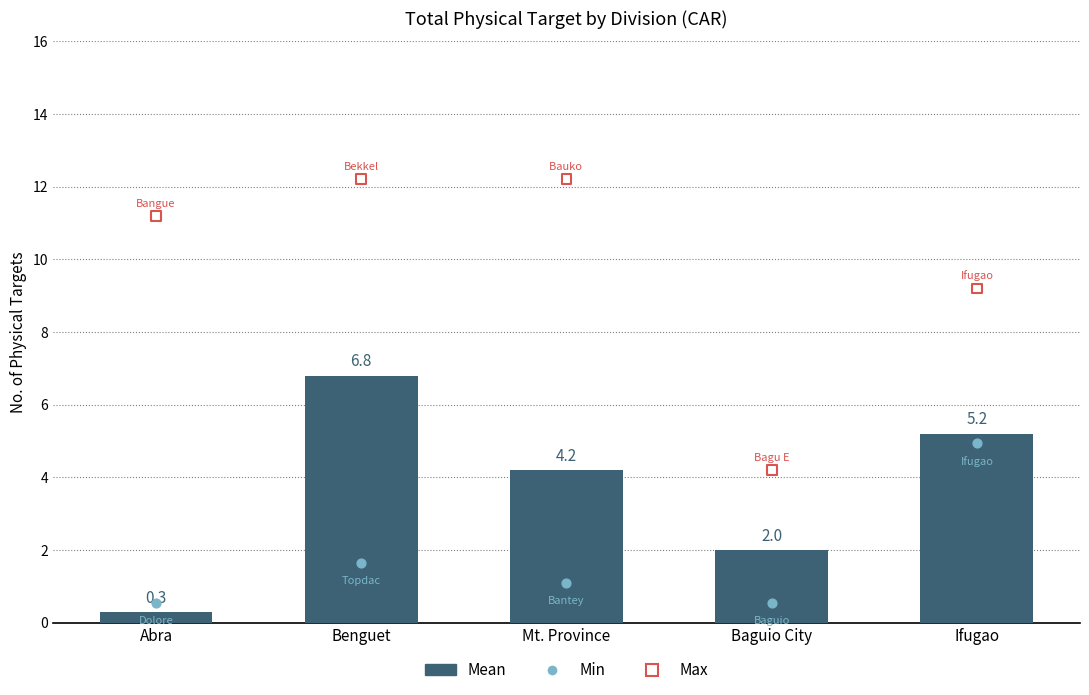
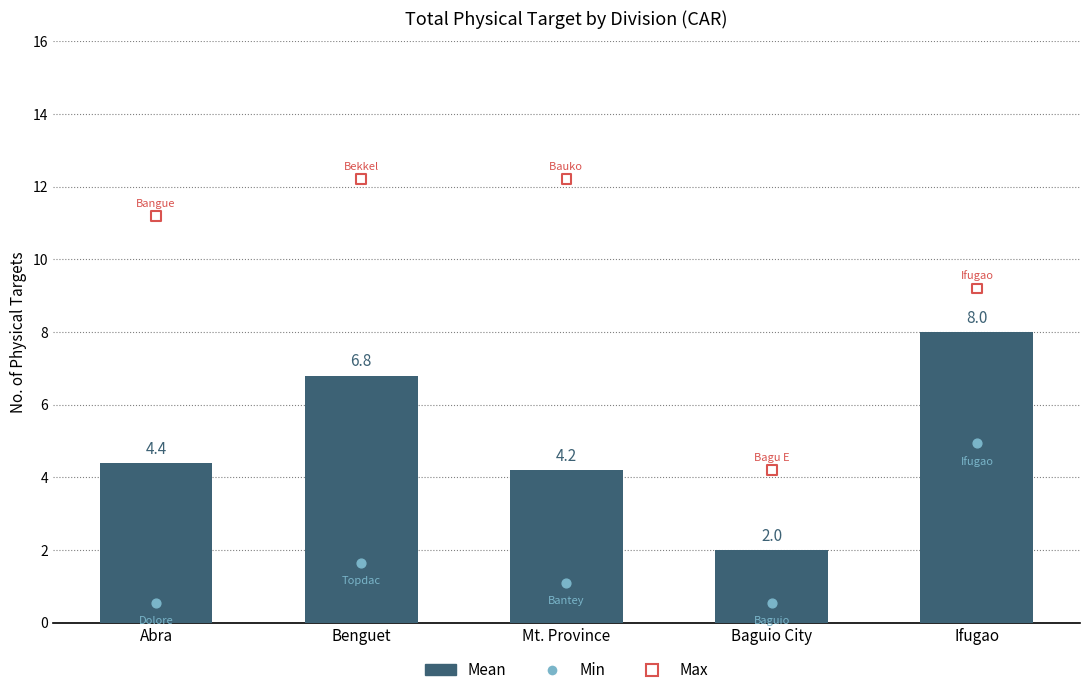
  {
    "Mean": {
-     "Abra": 0.3,
+     "Abra": 4.4,
      "Benguet": 6.8,
      "Mt. Province": 4.2,
      "Baguio City": 2.0,
-     "Ifugao": 5.2
+     "Ifugao": 8.0
    }
  }
